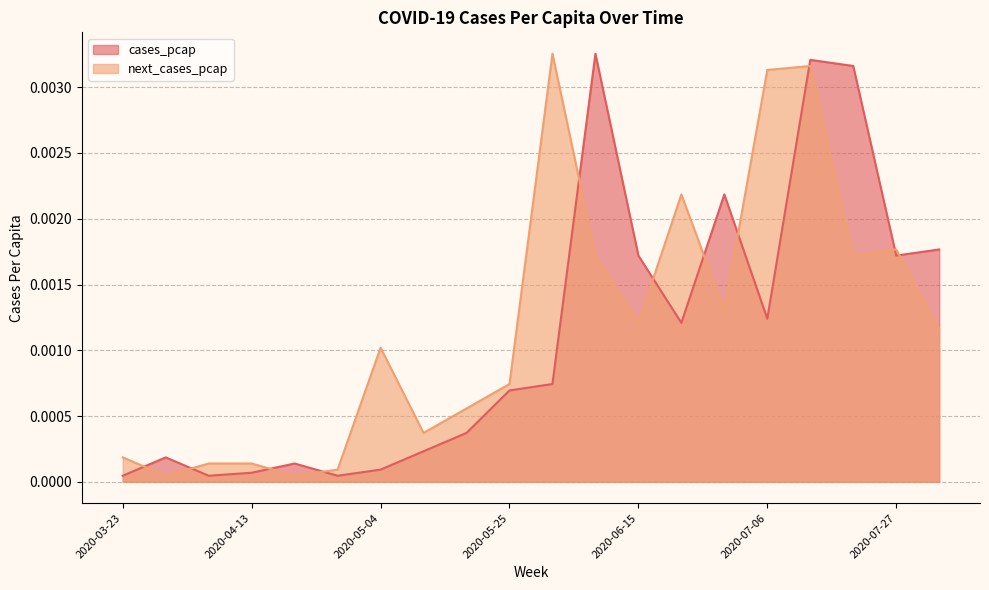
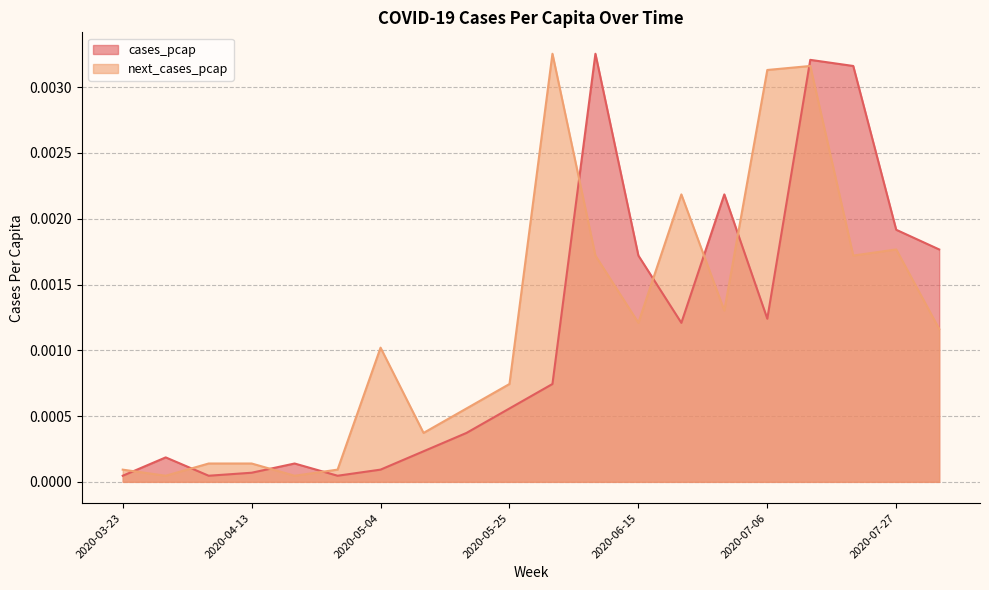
  {
    "cases_pcap": {
      "2020-03-23": 0.00005,
      "2020-04-13": 0.00007,
      "2020-05-04": 0.00009,
-     "2020-05-25": 0.00069,
+     "2020-05-25": 0.00056,
      "2020-06-15": 0.00172,
      "2020-07-06": 0.00124,
-     "2020-07-27": 0.00172
+     "2020-07-27": 0.00192
    },
    "next_cases_pcap": {
-     "2020-03-23": 0.00019,
+     "2020-03-23": 0.00009,
      "2020-04-13": 0.00014,
      "2020-05-04": 0.00102,
      "2020-05-25": 0.00074,
      "2020-06-15": 0.00121,
      "2020-07-06": 0.00313,
      "2020-07-27": 0.00177
    }
  }
